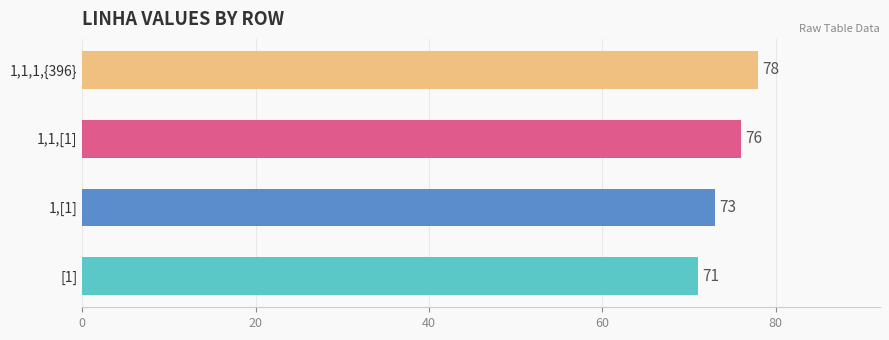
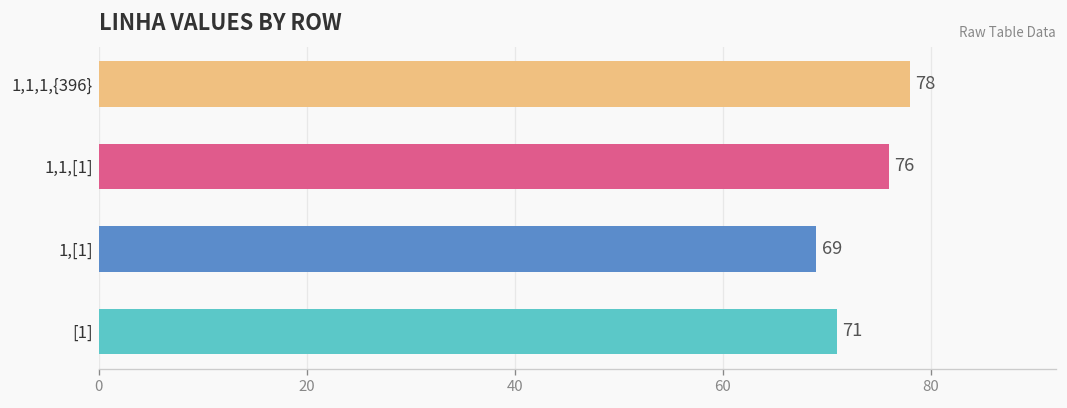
  {
    "1,1,1,{396}": 78,
    "1,1,[1]": 76,
-   "1,[1]": 73,
+   "1,[1]": 69,
    "[1]": 71
  }
